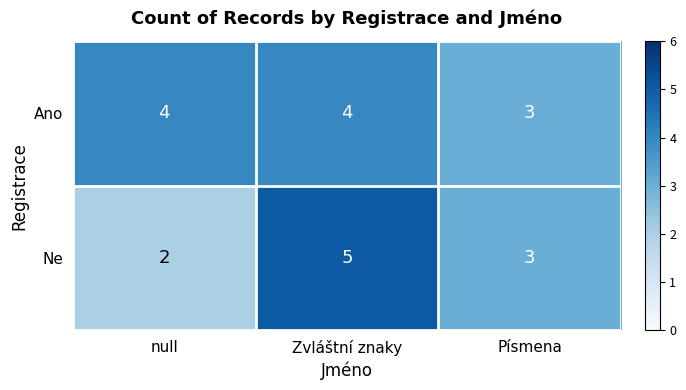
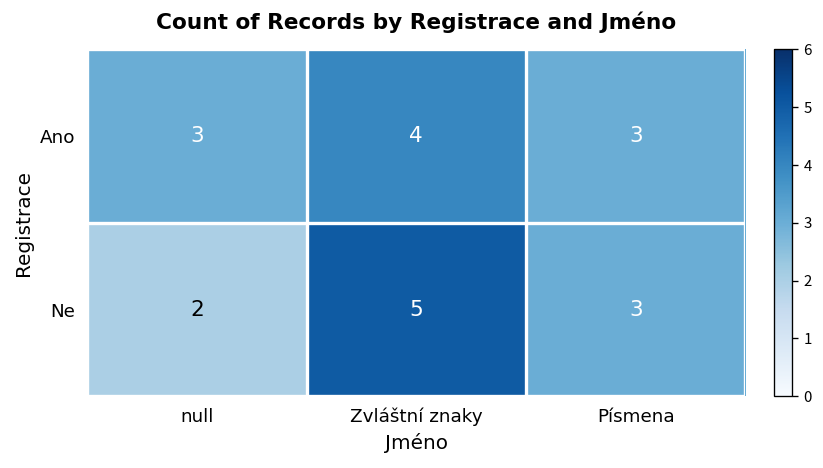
  {
    "Ano": {
-     "null": 4,
+     "null": 3,
      "Zvláštní znaky": 4,
      "Písmena": 3
    },
    "Ne": {
      "null": 2,
      "Zvláštní znaky": 5,
      "Písmena": 3
    }
  }
